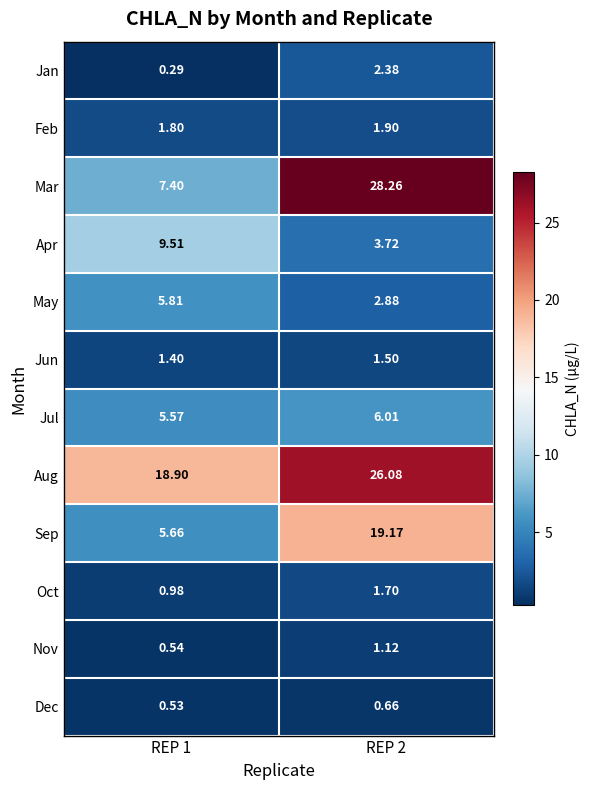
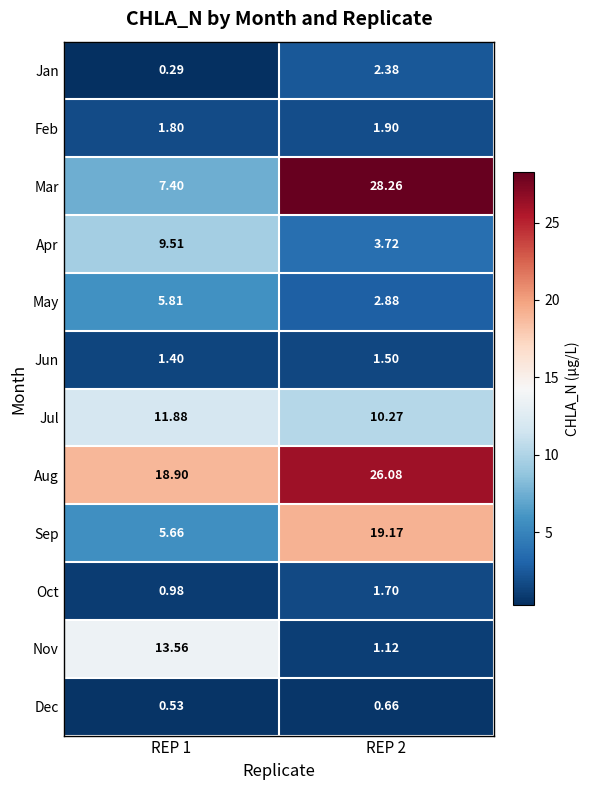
  {
    "Jan": {
      "REP 1": 0.29,
      "REP 2": 2.38
    },
    "Feb": {
      "REP 1": 1.80,
      "REP 2": 1.90
    },
    "Mar": {
      "REP 1": 7.40,
      "REP 2": 28.26
    },
    "Apr": {
      "REP 1": 9.51,
      "REP 2": 3.72
    },
    "May": {
      "REP 1": 5.81,
      "REP 2": 2.88
    },
    "Jun": {
      "REP 1": 1.40,
      "REP 2": 1.50
    },
    "Jul": {
-     "REP 1": 5.57,
-     "REP 2": 6.01
+     "REP 1": 11.88,
+     "REP 2": 10.27
    },
    "Aug": {
      "REP 1": 18.90,
      "REP 2": 26.08
    },
    "Sep": {
      "REP 1": 5.66,
      "REP 2": 19.17
    },
    "Oct": {
      "REP 1": 0.98,
      "REP 2": 1.70
    },
    "Nov": {
-     "REP 1": 0.54,
+     "REP 1": 13.56,
      "REP 2": 1.12
    },
    "Dec": {
      "REP 1": 0.53,
      "REP 2": 0.66
    }
  }
